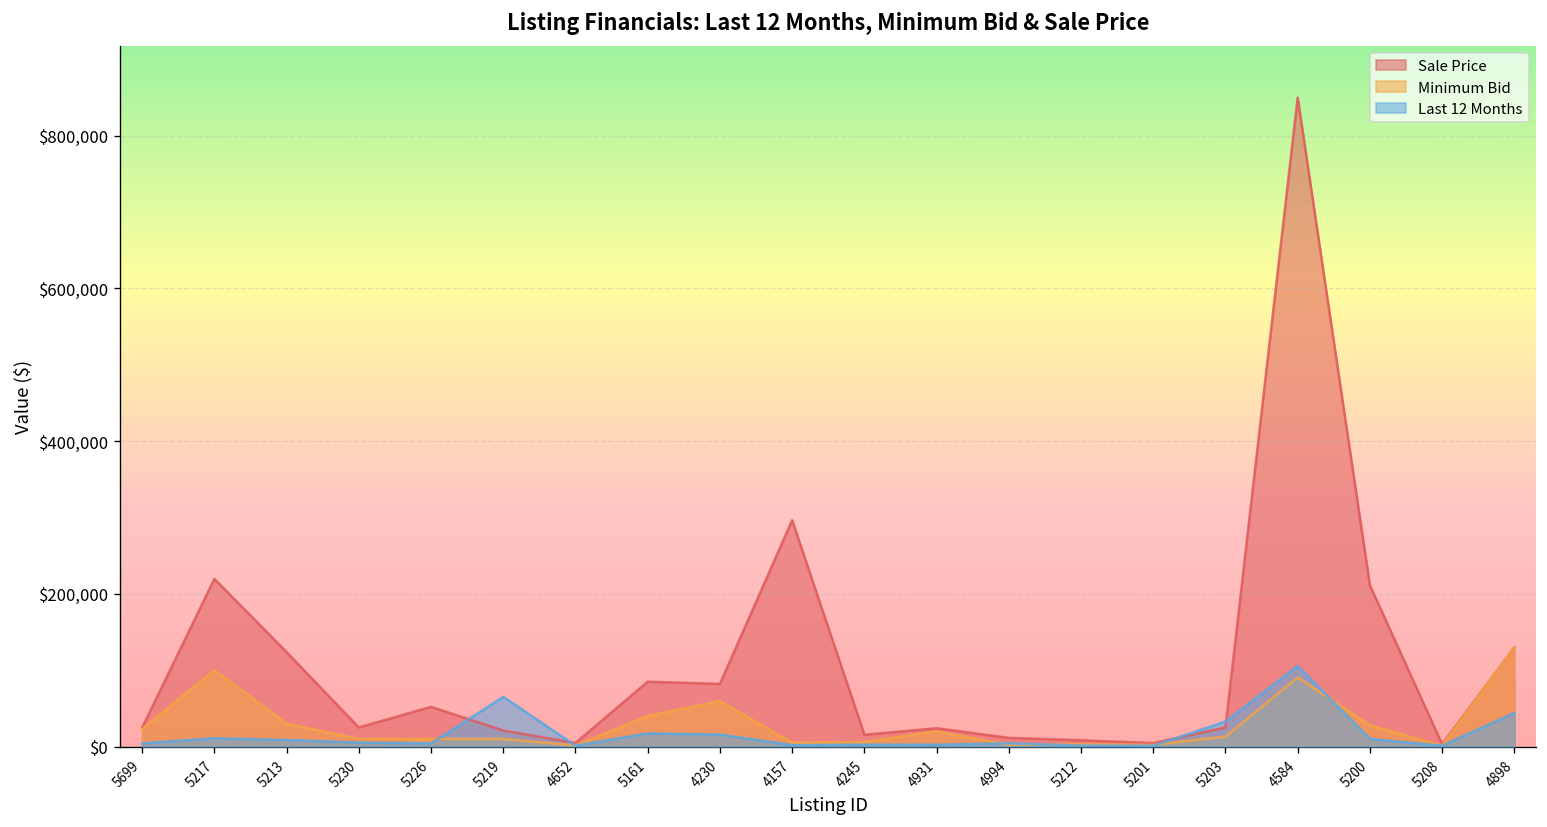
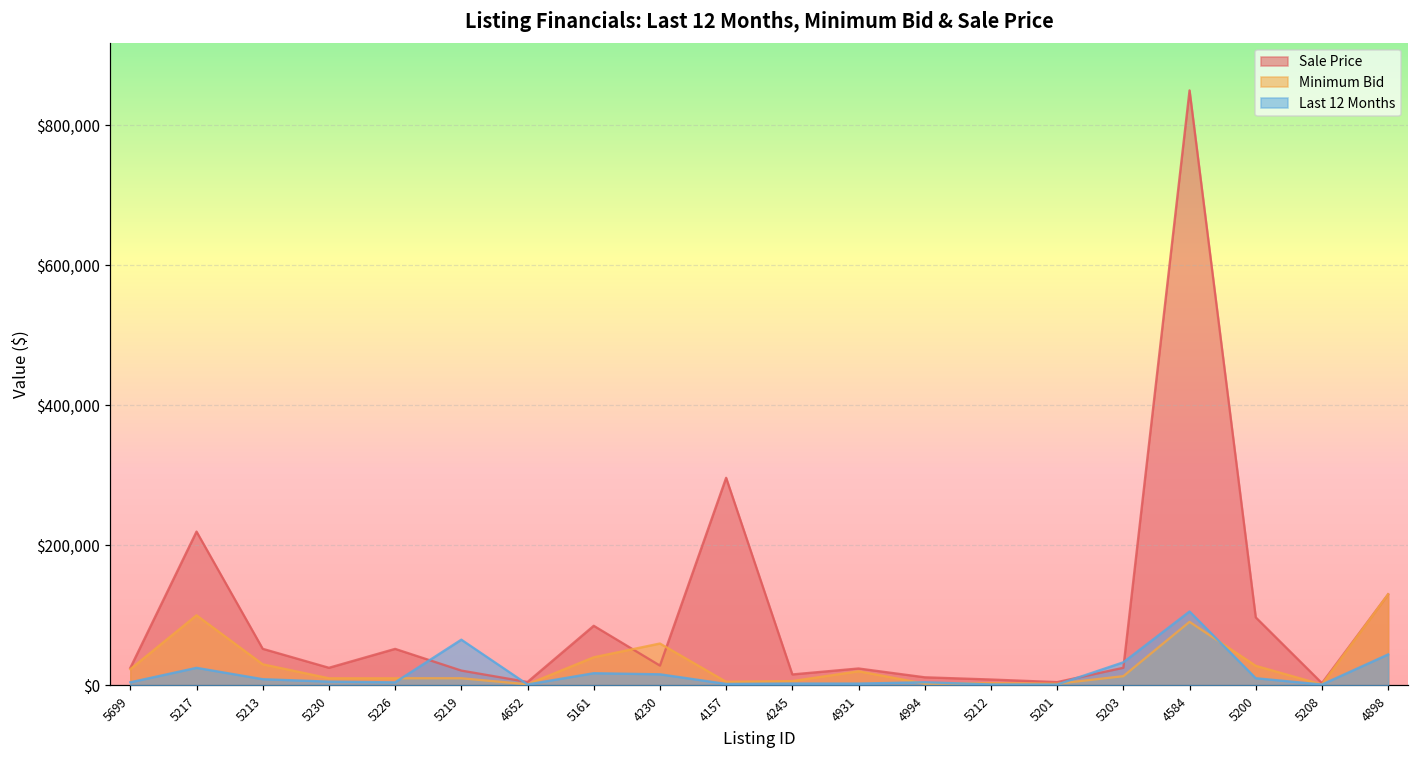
  {
    "Sale Price": {
      "5217": "$220,000",
-     "5213": "$120,000",
+     "5213": "$50,000",
      "5230": "$30,000",
      "5226": "$50,000",
      "5219": "$20,000",
      "5161": "$90,000",
-     "4230": "$80,000",
+     "4230": "$30,000",
      "4157": "$300,000",
      "4245": "$20,000",
      "4994": "$10,000",
      "5212": "$10,000",
      "5203": "$30,000",
      "4584": "$850,000",
-     "5200": "$210,000"
+     "5200": "$100,000"
    },
    "Minimum Bid": {
      "5217": "$100,000",
      "5213": "$30,000",
      "5230": "$10,000",
      "5226": "$10,000",
      "5219": "$10,000",
      "5161": "$40,000",
      "4230": "$60,000",
      "5203": "$10,000",
      "4584": "$90,000",
      "5200": "$30,000"
    },
    "Last 12 Months": {
      "5699": "$0",
-     "5217": "$10,000",
+     "5217": "$20,000",
      "5213": "$10,000",
      "5230": "$10,000",
      "5226": "$0",
      "5219": "$70,000",
      "5161": "$20,000",
      "4230": "$20,000",
      "4931": "$0",
      "5203": "$30,000",
      "4584": "$110,000",
      "5200": "$10,000",
      "4898": "$40,000"
    }
  }
